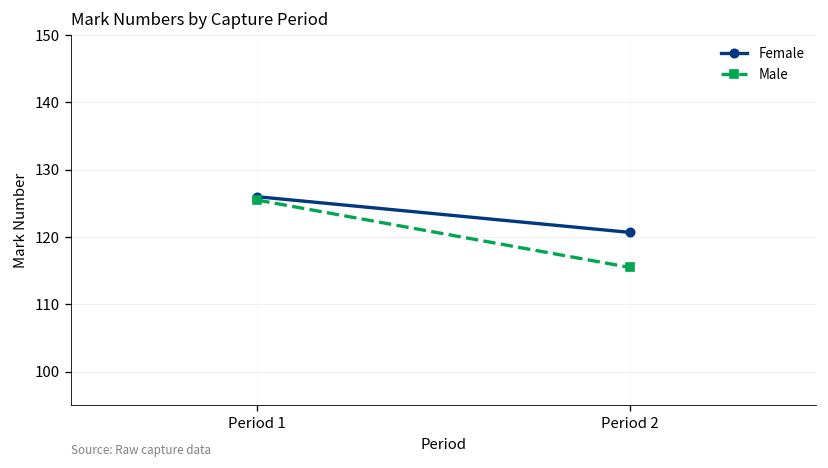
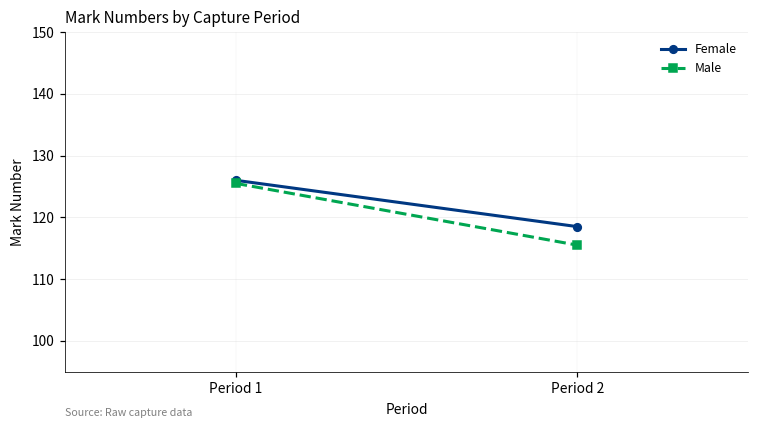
  {
    "Female": {
      "Period 1": 126,
-     "Period 2": 121
+     "Period 2": 119
    },
    "Male": {
      "Period 1": 126,
      "Period 2": 116
    }
  }
